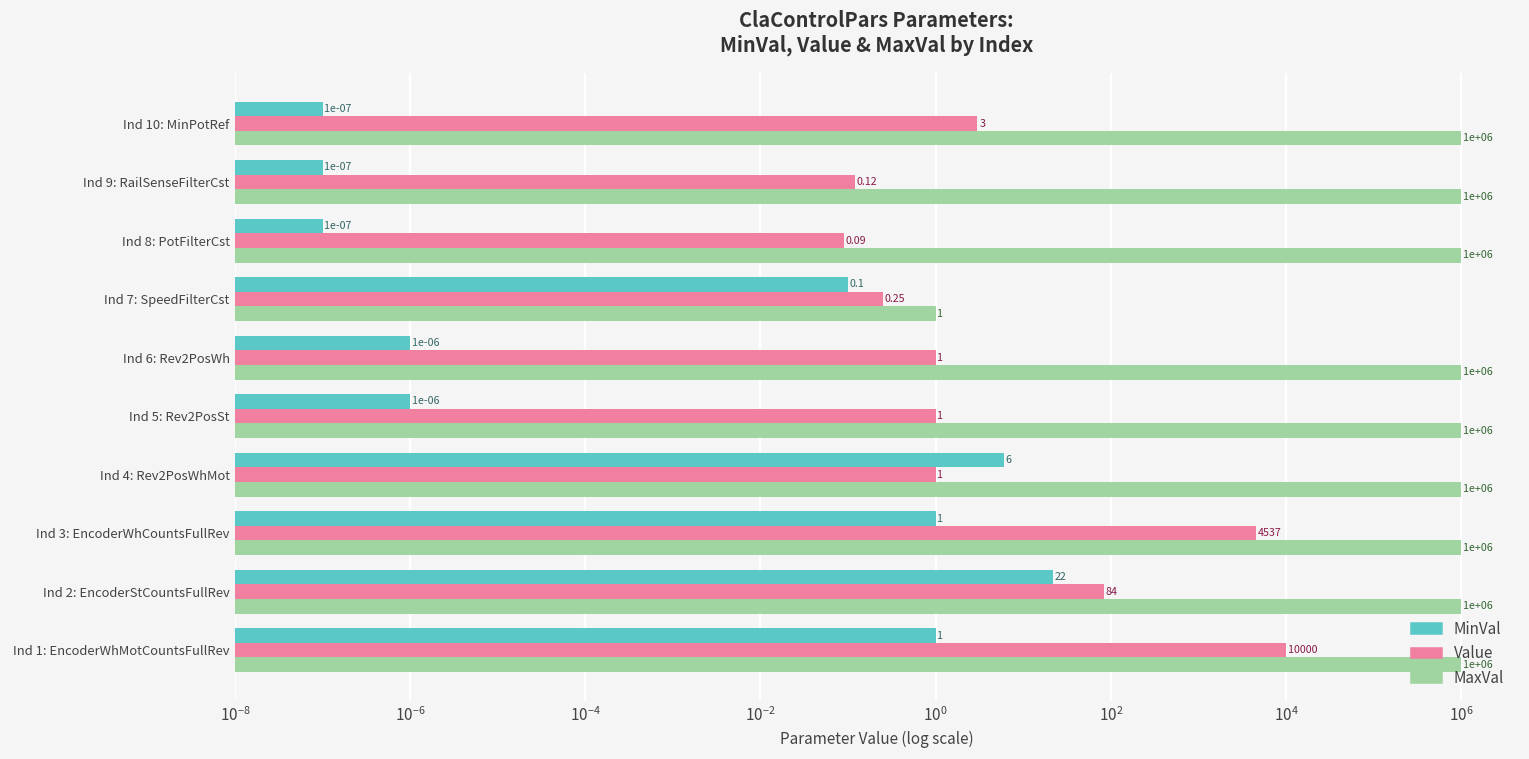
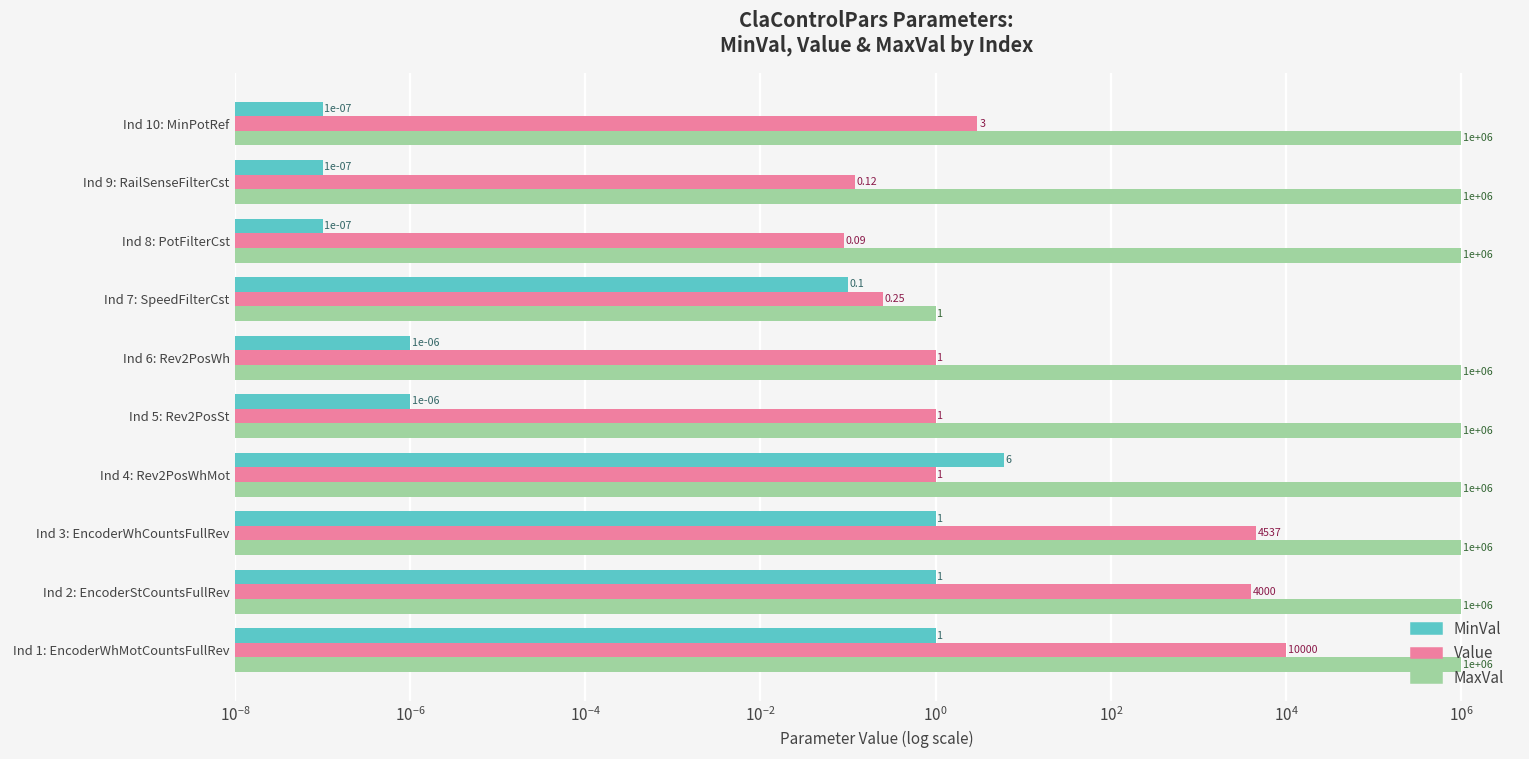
  {
    "MinVal": {
      "Ind 10: MinPotRef": "1e-07",
      "Ind 9: RailSenseFilterCst": "1e-07",
      "Ind 8: PotFilterCst": "1e-07",
      "Ind 7: SpeedFilterCst": "0.1",
      "Ind 6: Rev2PosWh": "1e-06",
      "Ind 5: Rev2PosSt": "1e-06",
      "Ind 4: Rev2PosWhMot": "6",
      "Ind 3: EncoderWhCountsFullRev": "1",
-     "Ind 2: EncoderStCountsFullRev": "22",
+     "Ind 2: EncoderStCountsFullRev": "1",
      "Ind 1: EncoderWhMotCountsFullRev": "1"
    },
    "Value": {
      "Ind 10: MinPotRef": "3",
      "Ind 9: RailSenseFilterCst": "0.12",
      "Ind 8: PotFilterCst": "0.09",
      "Ind 7: SpeedFilterCst": "0.25",
      "Ind 6: Rev2PosWh": "1",
      "Ind 5: Rev2PosSt": "1",
      "Ind 4: Rev2PosWhMot": "1",
      "Ind 3: EncoderWhCountsFullRev": "4537",
-     "Ind 2: EncoderStCountsFullRev": "84",
+     "Ind 2: EncoderStCountsFullRev": "4000",
      "Ind 1: EncoderWhMotCountsFullRev": "10000"
    },
    "MaxVal": {
      "Ind 10: MinPotRef": "1e+06",
      "Ind 9: RailSenseFilterCst": "1e+06",
      "Ind 8: PotFilterCst": "1e+06",
      "Ind 7: SpeedFilterCst": "1",
      "Ind 6: Rev2PosWh": "1e+06",
      "Ind 5: Rev2PosSt": "1e+06",
      "Ind 4: Rev2PosWhMot": "1e+06",
      "Ind 3: EncoderWhCountsFullRev": "1e+06",
      "Ind 2: EncoderStCountsFullRev": "1e+06",
      "Ind 1: EncoderWhMotCountsFullRev": "1e+06"
    }
  }
